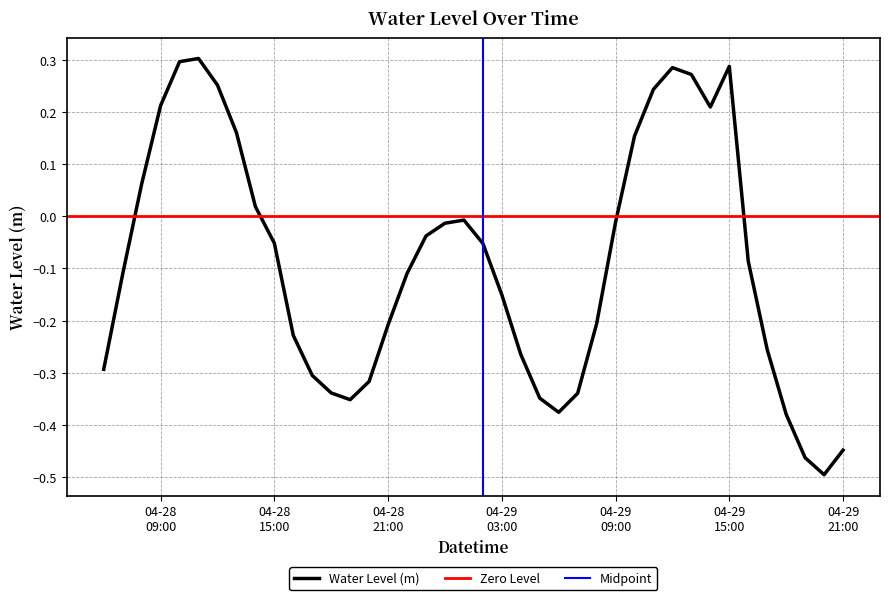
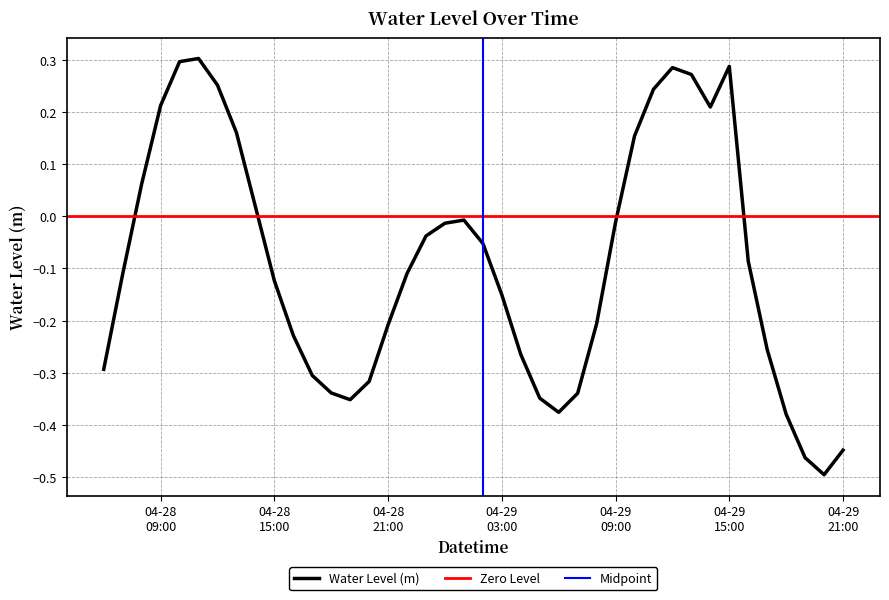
  {
    "04-28 09:00": 0.21,
-   "04-28 15:00": -0.05,
+   "04-28 15:00": -0.12,
    "04-28 21:00": -0.21,
    "04-29 03:00": -0.15,
    "04-29 09:00": -0.01,
    "04-29 15:00": 0.29,
    "04-29 21:00": -0.45
  }
